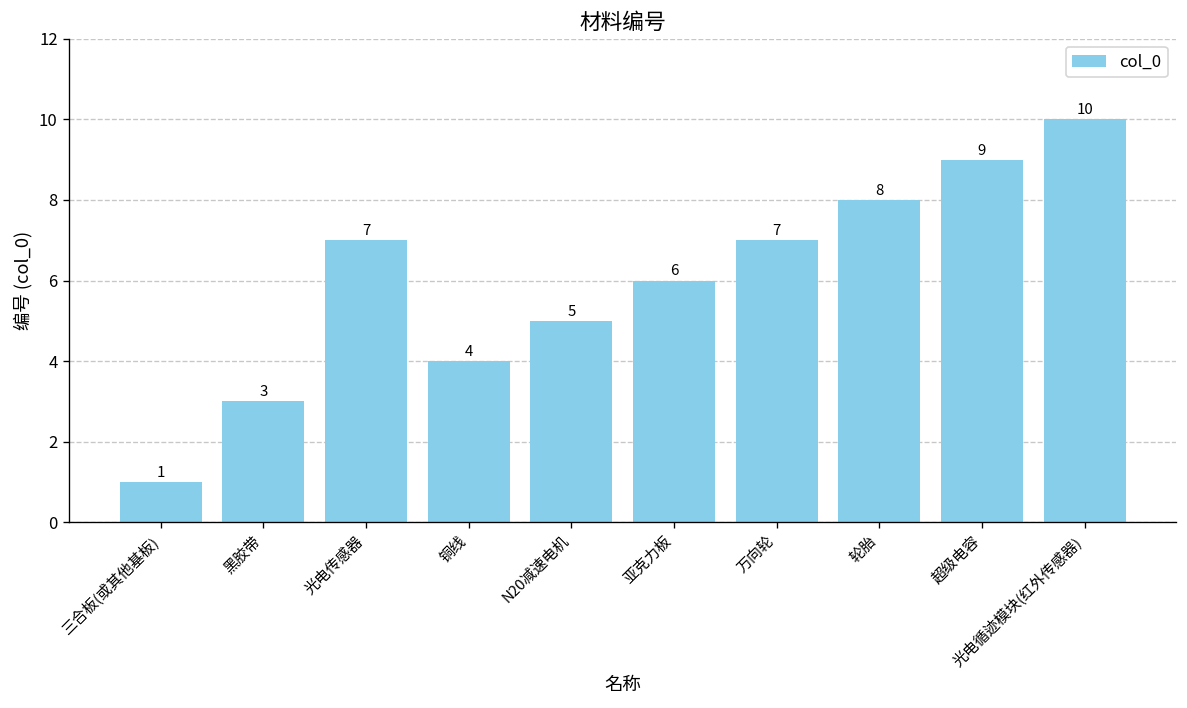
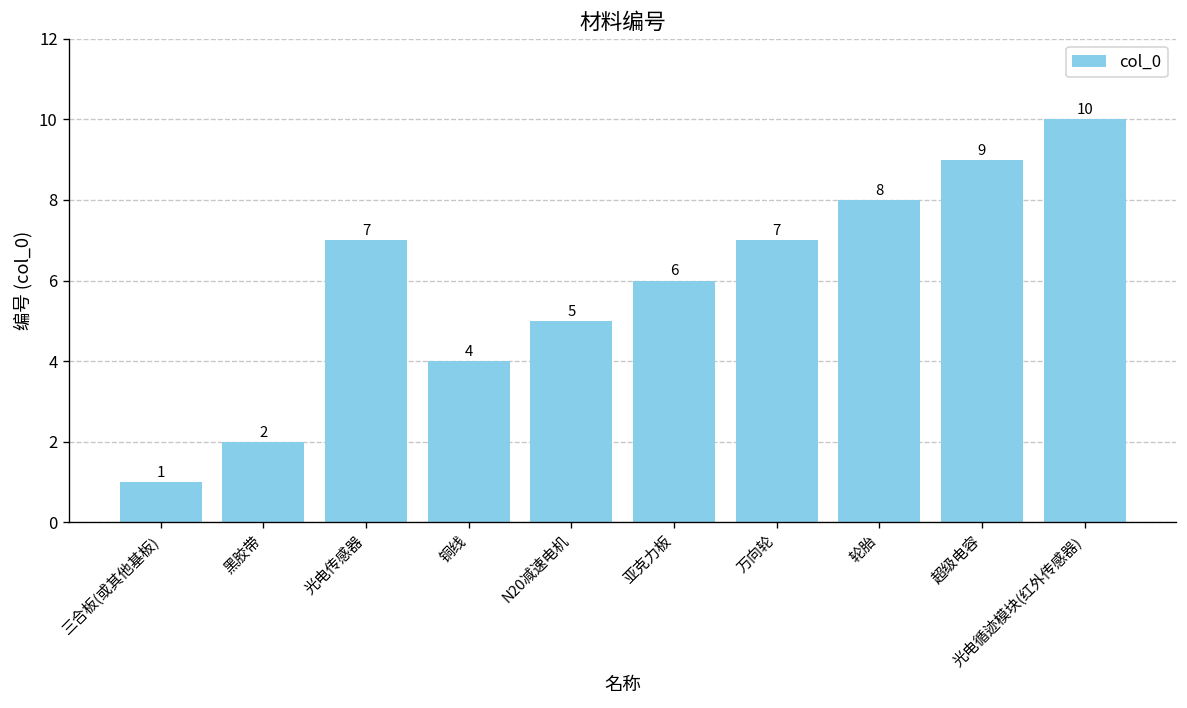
  {
    "三合板(或其他基板)": 1,
-   "黑胶带": 3,
+   "黑胶带": 2,
    "光电传感器": 7,
    "铜线": 4,
    "N20减速电机": 5,
    "亚克力板": 6,
    "万向轮": 7,
    "轮胎": 8,
    "超级电容": 9,
    "光电循迹模块(红外传感器)": 10
  }
